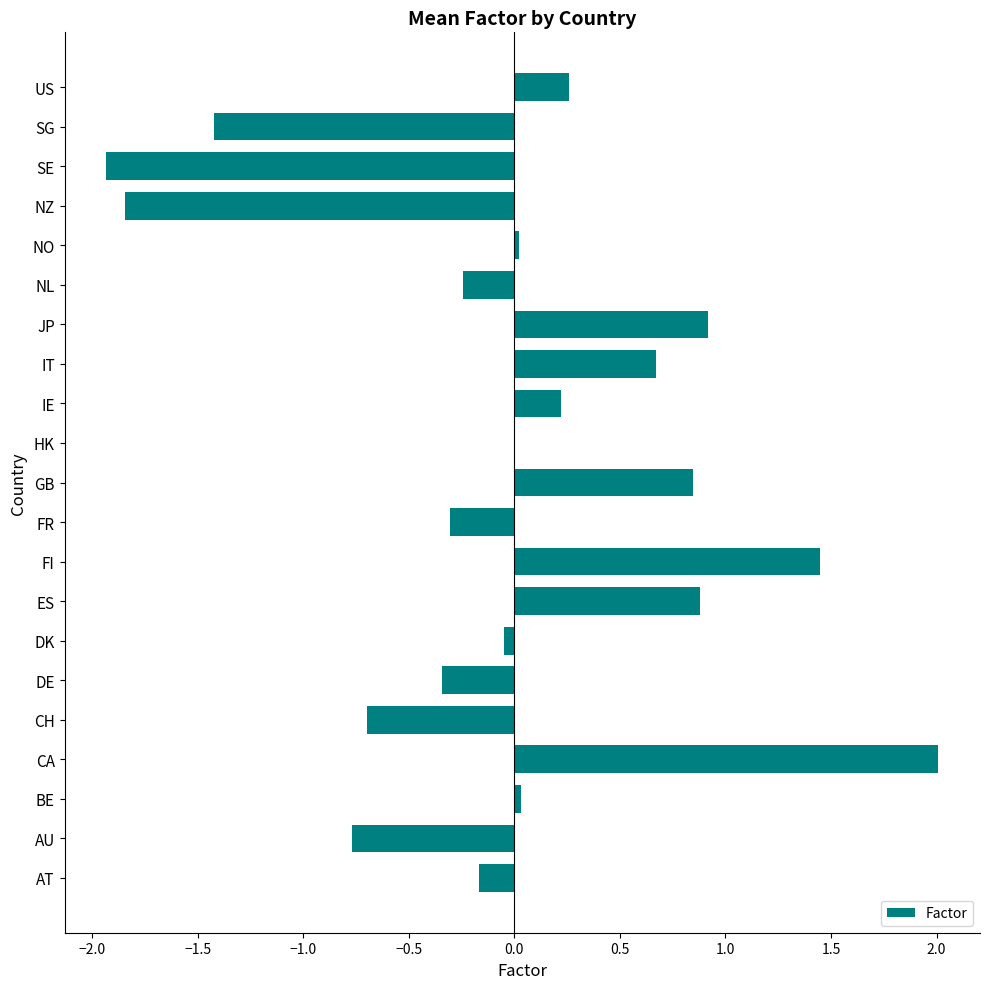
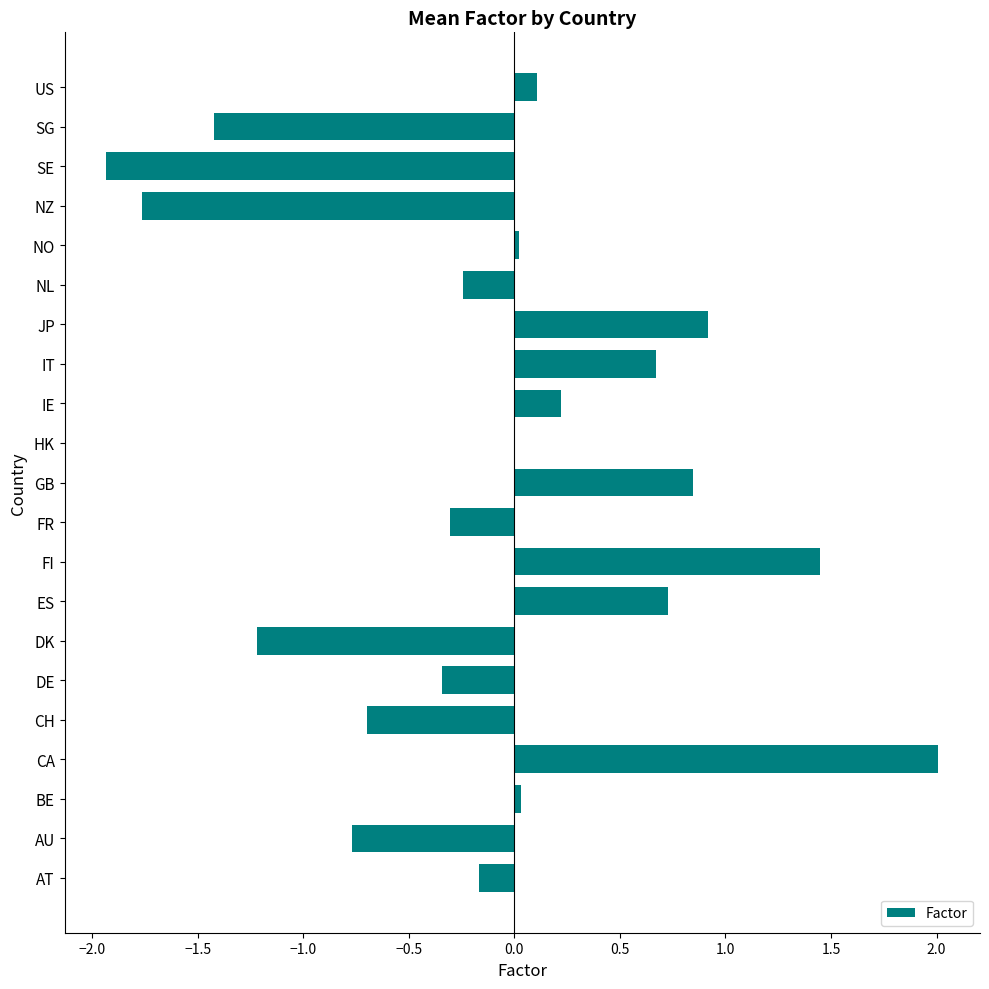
  {
-   "US": 0.26,
+   "US": 0.11,
    "SG": -1.42,
    "SE": -1.93,
-   "NZ": -1.84,
+   "NZ": -1.76,
    "NO": 0.02,
    "NL": -0.24,
    "JP": 0.92,
    "IT": 0.67,
    "IE": 0.22,
    "GB": 0.85,
    "FR": -0.30,
    "FI": 1.45,
-   "ES": 0.88,
-   "DK": -0.05,
+   "ES": 0.73,
+   "DK": -1.22,
    "DE": -0.34,
    "CH": -0.70,
    "CA": 2.01,
    "BE": 0.03,
    "AU": -0.77,
    "AT": -0.17
  }
